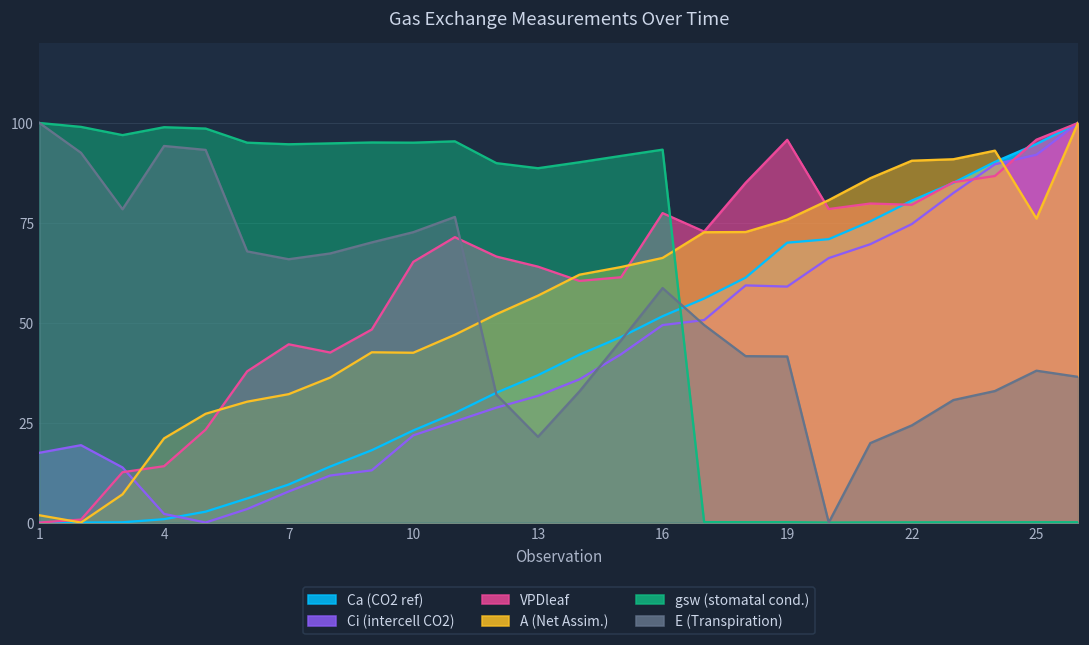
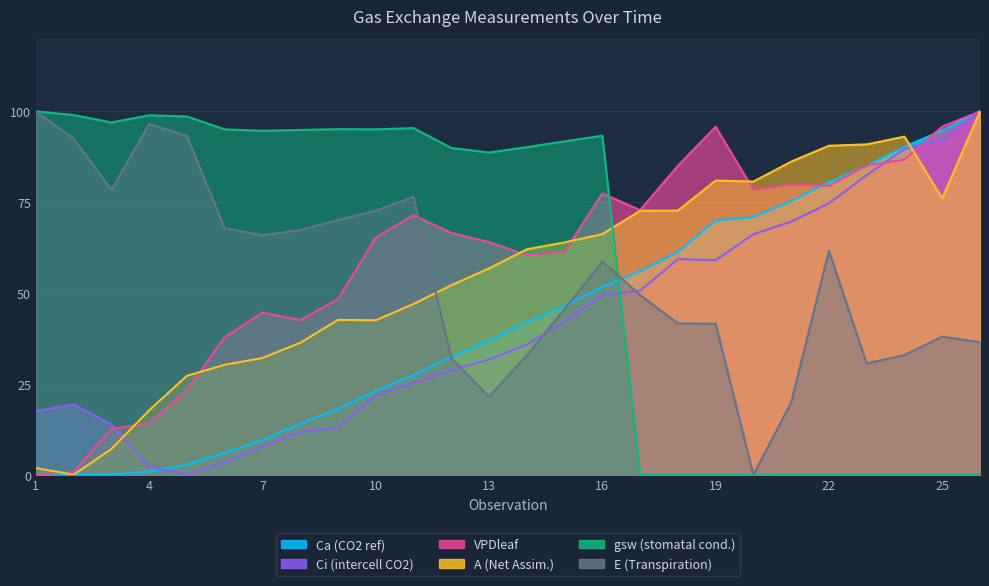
  {
    "Ca (CO2 ref)": {
      "4": 1,
      "7": 10,
      "10": 23,
      "13": 37,
      "16": 52,
      "19": 70,
      "22": 81,
      "25": 95
    },
    "Ci (intercell CO2)": {
      "1": 17,
      "4": 2,
      "7": 8,
      "10": 22,
      "13": 32,
      "16": 49,
      "19": 59,
      "22": 75,
      "25": 92
    },
    "VPDleaf": {
      "4": 14,
      "7": 45,
      "10": 65,
      "13": 64,
      "16": 77,
      "19": 96,
      "22": 80,
      "25": 96
    },
    "A (Net Assim.)": {
      "1": 2,
-     "4": 21,
+     "4": 18,
      "7": 32,
      "10": 42,
      "13": 57,
      "16": 66,
-     "19": 76,
+     "19": 81,
      "22": 91,
      "25": 76
    },
    "gsw (stomatal cond.)": {
      "4": 99,
      "7": 95,
      "10": 95,
      "13": 89,
      "16": 93,
      "19": 0,
      "22": 0,
      "25": 0
    },
    "E (Transpiration)": {
-     "4": 94,
+     "4": 97,
      "7": 66,
      "10": 73,
      "13": 21,
      "16": 59,
      "19": 42,
-     "22": 24,
+     "22": 62,
      "25": 38
    }
  }
